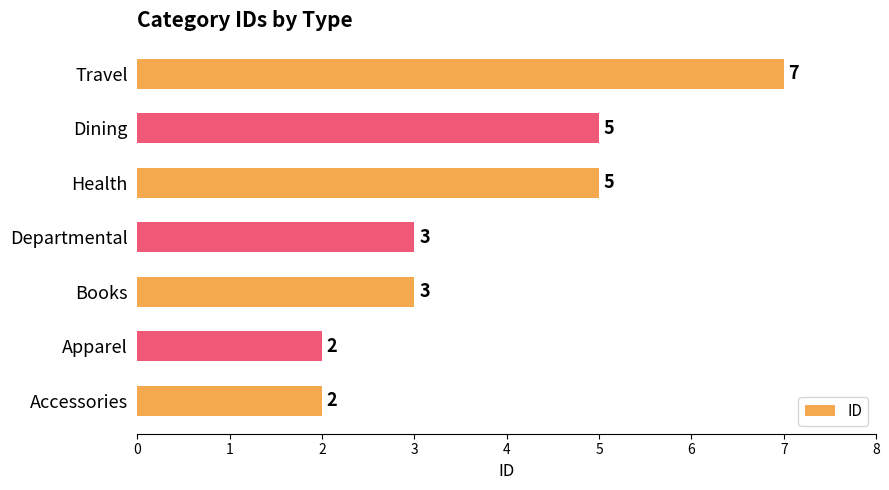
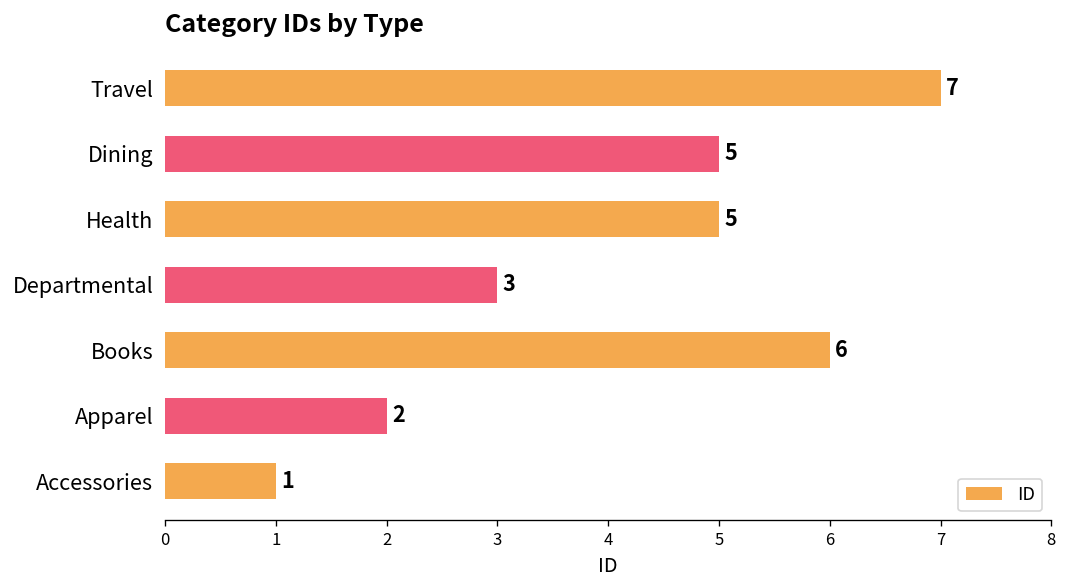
  {
    "Travel": 7,
    "Dining": 5,
    "Health": 5,
    "Departmental": 3,
-   "Books": 3,
+   "Books": 6,
    "Apparel": 2,
-   "Accessories": 2
+   "Accessories": 1
  }
